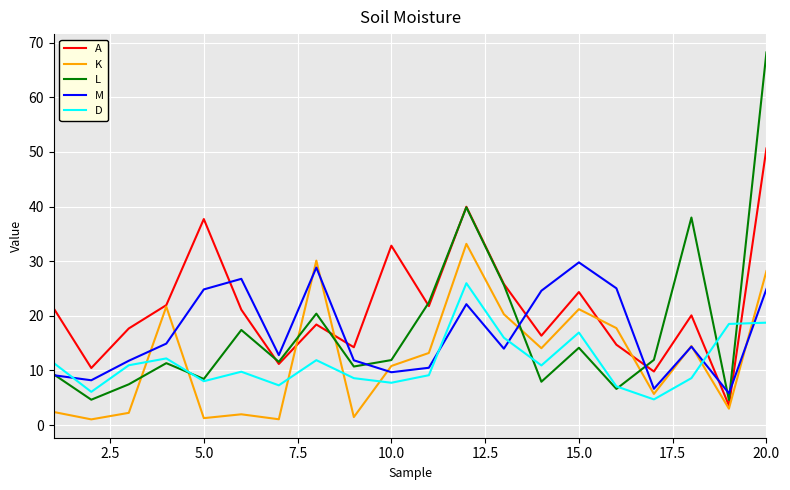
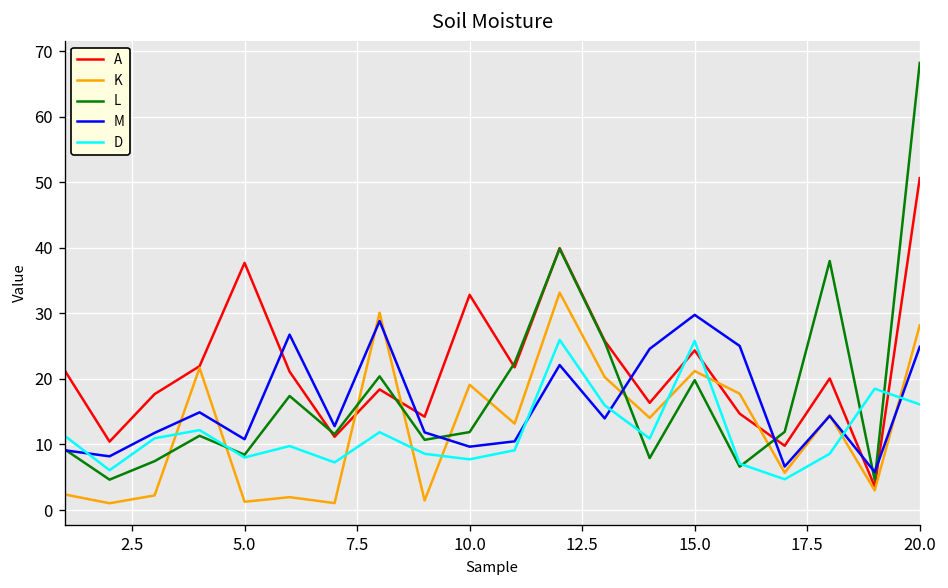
  {
    "A": {
      "5.0": 38,
      "10.0": 33,
      "15.0": 24,
      "20.0": 51
    },
    "K": {
      "5.0": 1,
-     "10.0": 11,
+     "10.0": 19,
      "15.0": 21,
      "20.0": 28
    },
    "L": {
      "10.0": 12,
-     "15.0": 14,
+     "15.0": 20,
      "20.0": 68
    },
    "M": {
-     "5.0": 25,
+     "5.0": 11,
      "10.0": 10,
      "15.0": 30,
      "20.0": 25
    },
    "D": {
      "10.0": 8,
-     "15.0": 17,
-     "20.0": 19
+     "15.0": 26,
+     "20.0": 16
    }
  }
